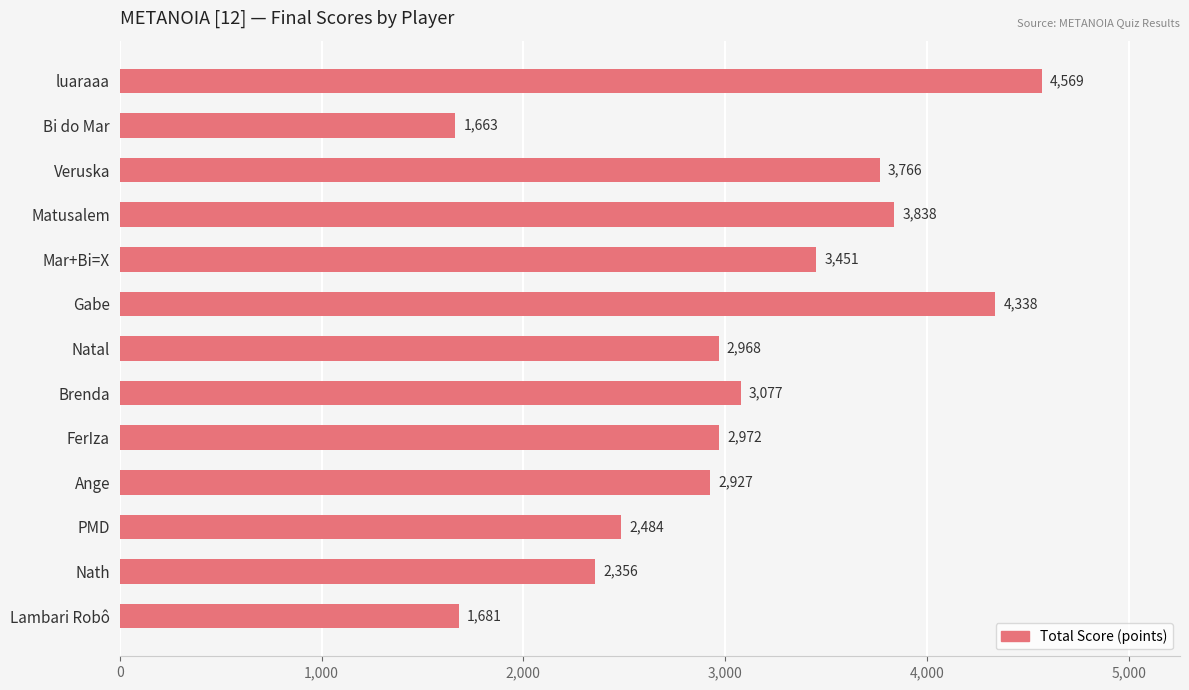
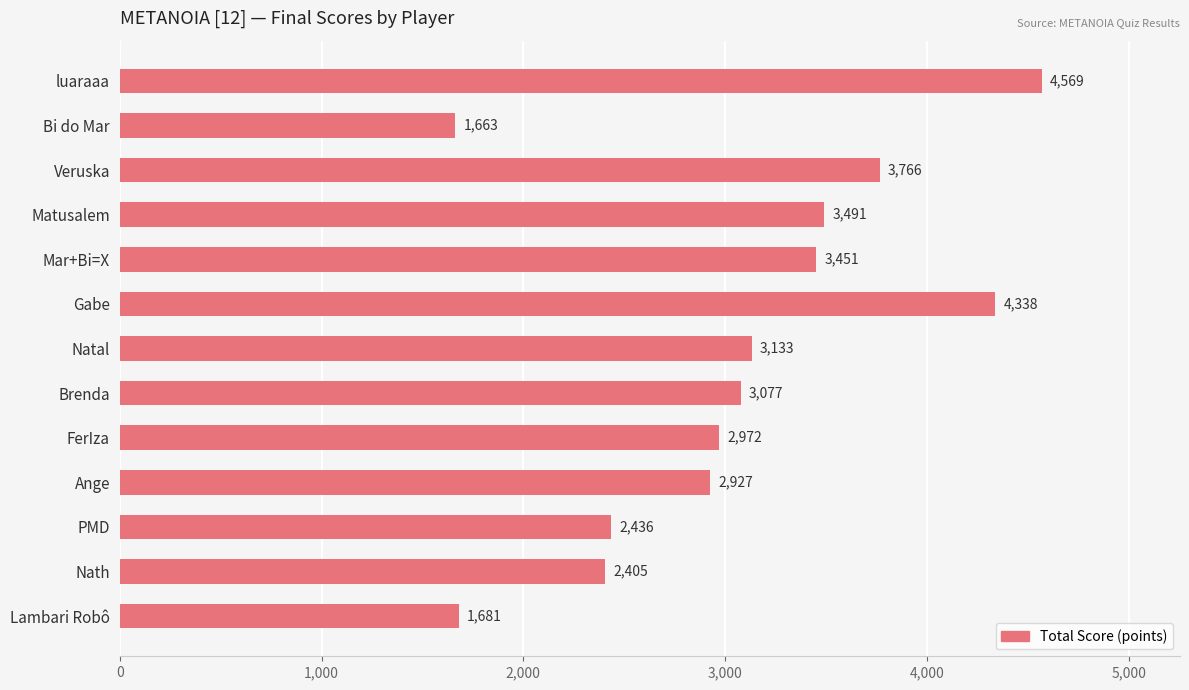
  {
    "luaraaa": "4,569",
    "Bi do Mar": "1,663",
    "Veruska": "3,766",
-   "Matusalem": "3,838",
+   "Matusalem": "3,491",
    "Mar+Bi=X": "3,451",
    "Gabe": "4,338",
-   "Natal": "2,968",
+   "Natal": "3,133",
    "Brenda": "3,077",
    "FerIza": "2,972",
    "Ange": "2,927",
-   "PMD": "2,484",
-   "Nath": "2,356",
+   "PMD": "2,436",
+   "Nath": "2,405",
    "Lambari Robô": "1,681"
  }
